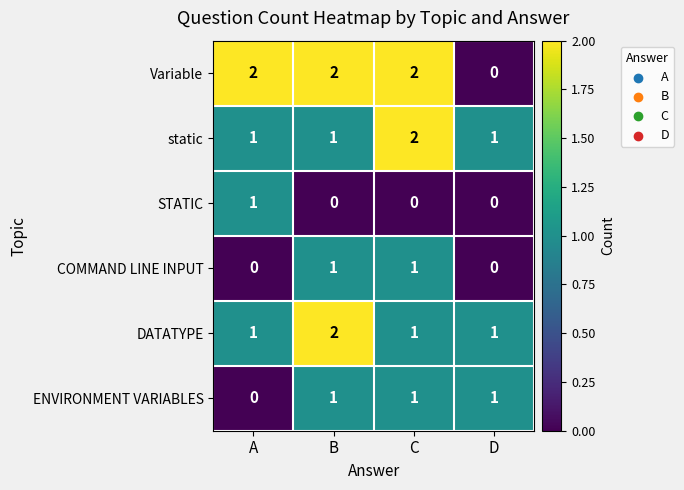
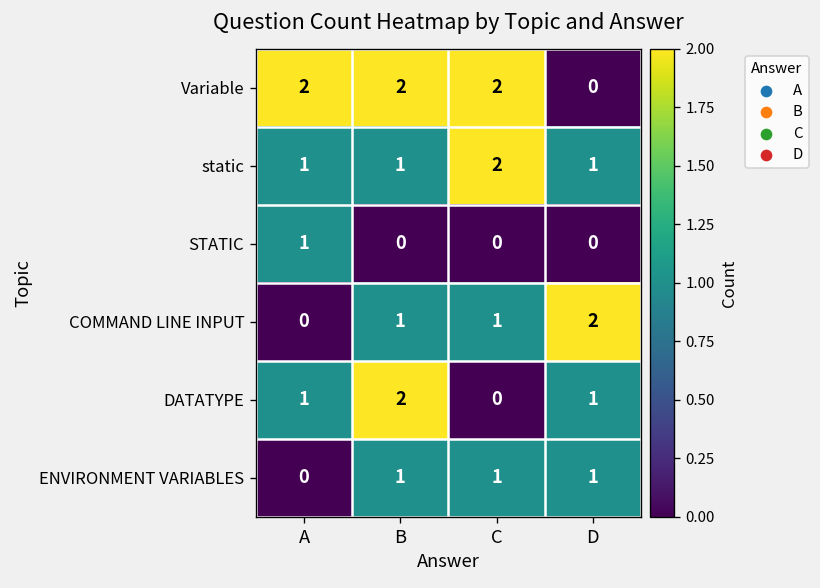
  {
    "Variable": {
      "A": 2,
      "B": 2,
      "C": 2,
      "D": 0
    },
    "static": {
      "A": 1,
      "B": 1,
      "C": 2,
      "D": 1
    },
    "STATIC": {
      "A": 1,
      "B": 0,
      "C": 0,
      "D": 0
    },
    "COMMAND LINE INPUT": {
      "A": 0,
      "B": 1,
      "C": 1,
-     "D": 0
+     "D": 2
    },
    "DATATYPE": {
      "A": 1,
      "B": 2,
-     "C": 1,
+     "C": 0,
      "D": 1
    },
    "ENVIRONMENT VARIABLES": {
      "A": 0,
      "B": 1,
      "C": 1,
      "D": 1
    }
  }
